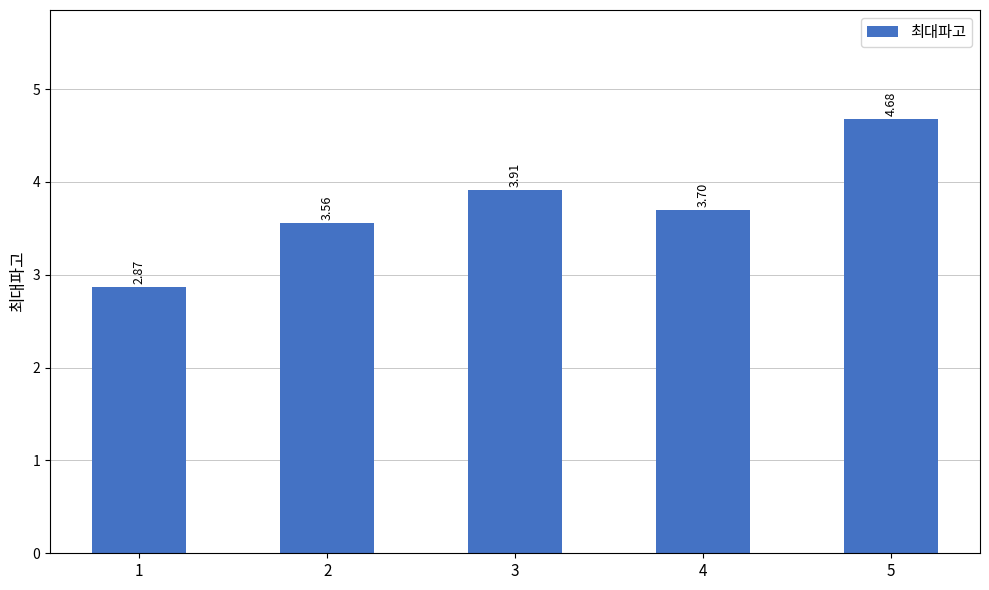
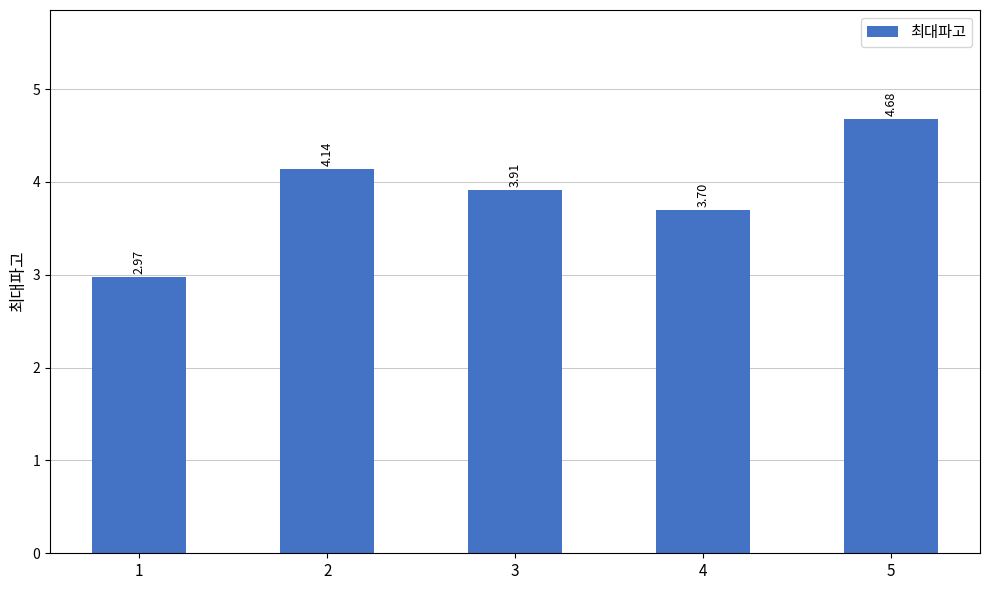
  {
-   "1": 2.87,
-   "2": 3.56,
+   "1": 2.97,
+   "2": 4.14,
    "3": 3.91,
    "4": 3.70,
    "5": 4.68
  }
